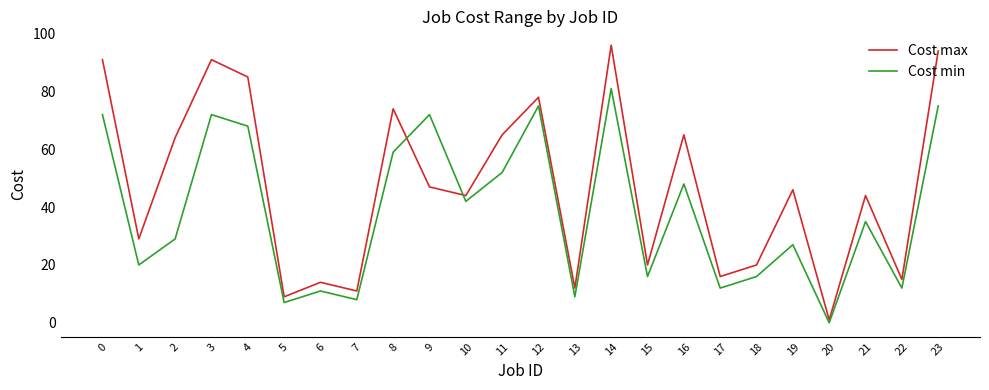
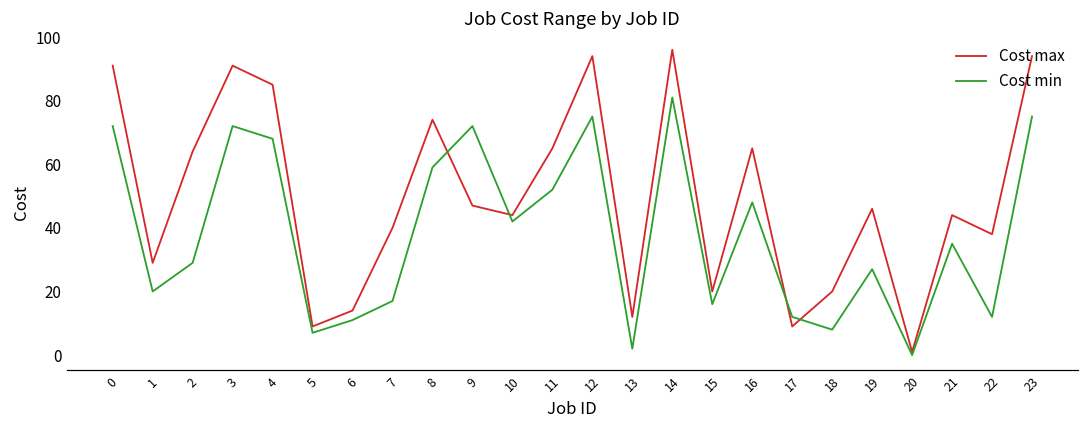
  {
    "Cost max": {
      "0": 91,
      "1": 29,
      "2": 64,
      "3": 91,
      "4": 85,
      "5": 9,
      "6": 14,
-     "7": 11,
+     "7": 40,
      "8": 74,
      "9": 47,
      "10": 44,
      "11": 65,
-     "12": 78,
+     "12": 94,
      "13": 12,
      "14": 96,
      "15": 20,
      "16": 65,
-     "17": 16,
+     "17": 9,
      "18": 20,
      "19": 46,
      "20": 1,
      "21": 44,
-     "22": 15,
+     "22": 38,
      "23": 94
    },
    "Cost min": {
      "0": 72,
      "1": 20,
      "2": 29,
      "3": 72,
      "4": 68,
      "5": 7,
      "6": 11,
-     "7": 8,
+     "7": 17,
      "8": 59,
      "9": 72,
      "10": 42,
      "11": 52,
      "12": 75,
-     "13": 9,
+     "13": 2,
      "14": 81,
      "15": 16,
      "16": 48,
      "17": 12,
-     "18": 16,
+     "18": 8,
      "19": 27,
      "20": 0,
      "21": 35,
      "22": 12,
      "23": 75
    }
  }
